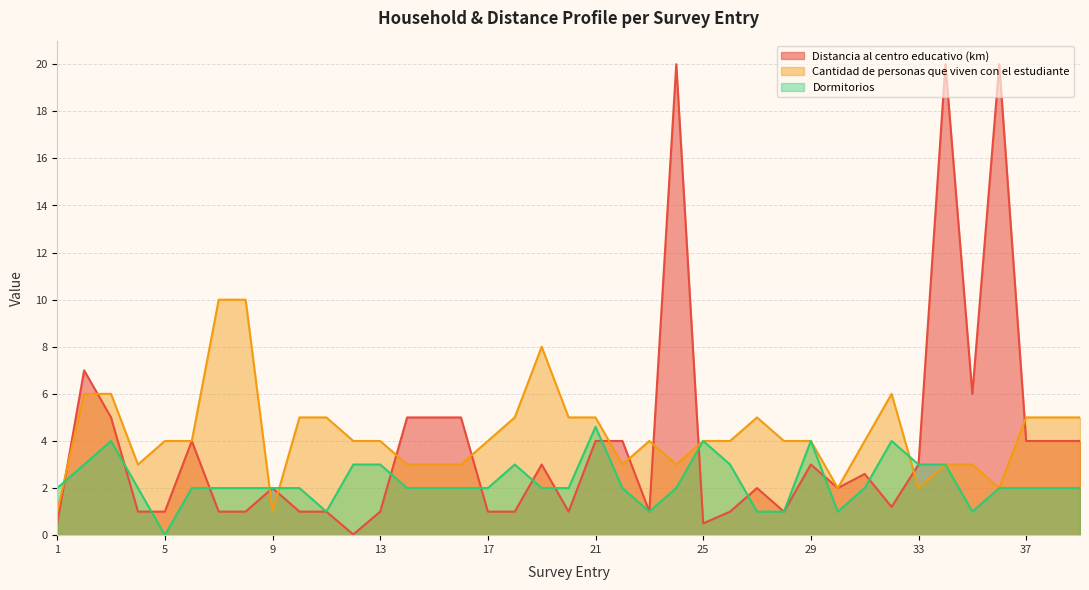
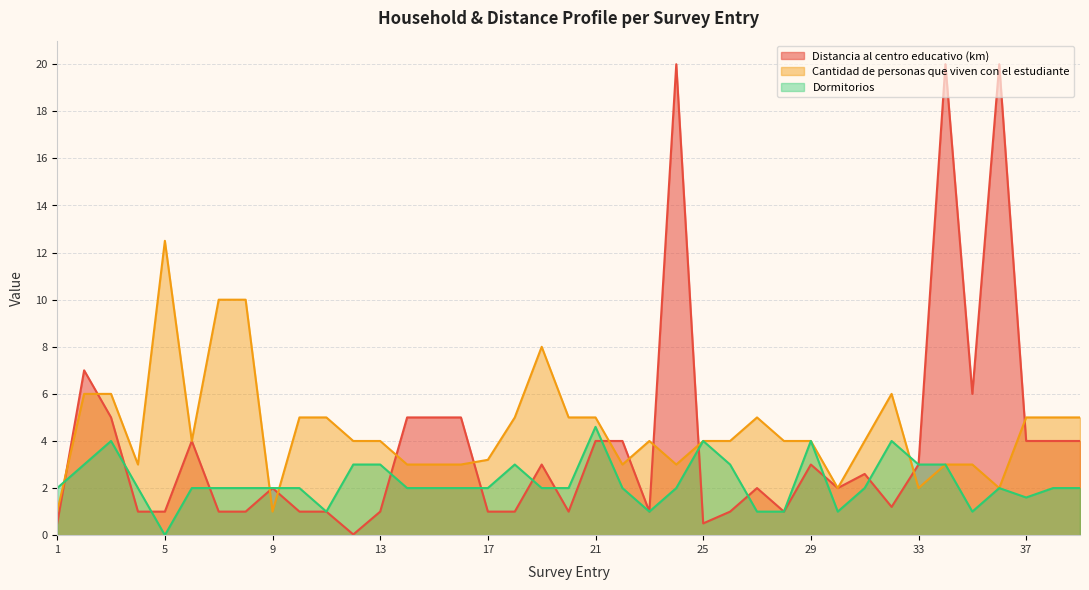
  {
    "Distancia al centro educativo (km)": {
      "1": 0.5,
      "5": 1.0,
      "13": 1.0,
      "17": 1.0,
      "21": 4.0,
      "25": 0.5,
      "29": 3.0,
      "37": 4.0
    },
    "Cantidad de personas que viven con el estudiante": {
      "1": 1.0,
-     "5": 4.0,
+     "5": 12.5,
      "9": 1.0,
      "13": 4.0,
-     "17": 4.0,
+     "17": 3.2,
      "21": 5.0,
      "33": 2.0,
      "37": 5.0
    },
    "Dormitorios": {
      "1": 2.0,
      "5": 0.0,
      "13": 3.0,
      "17": 2.0,
      "21": 4.6,
-     "37": 2.0
+     "37": 1.6
    }
  }
